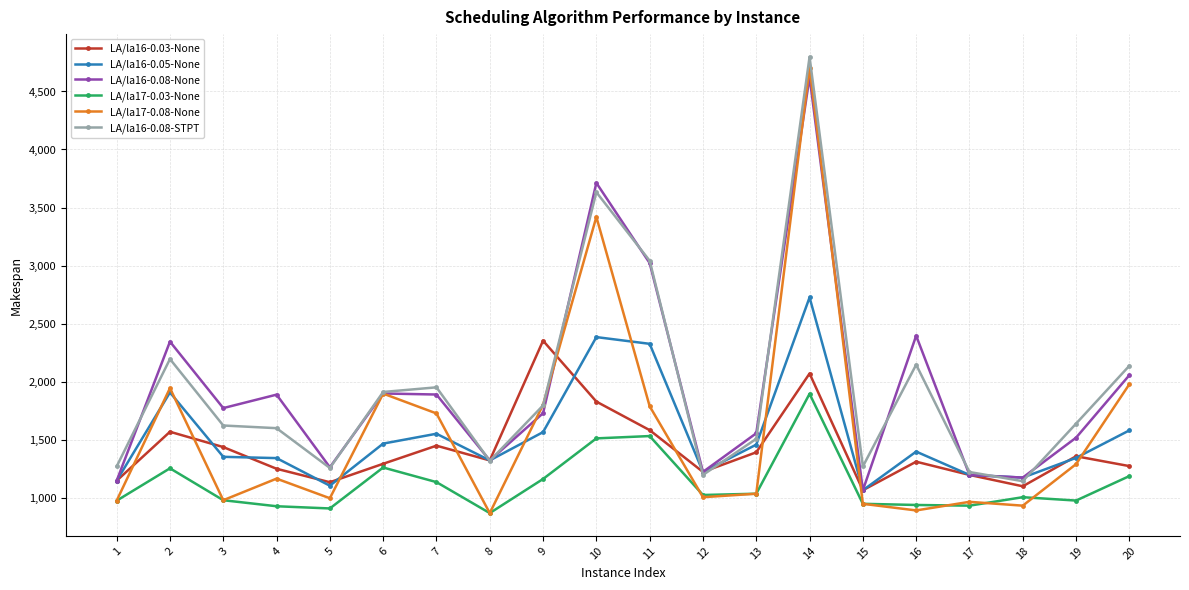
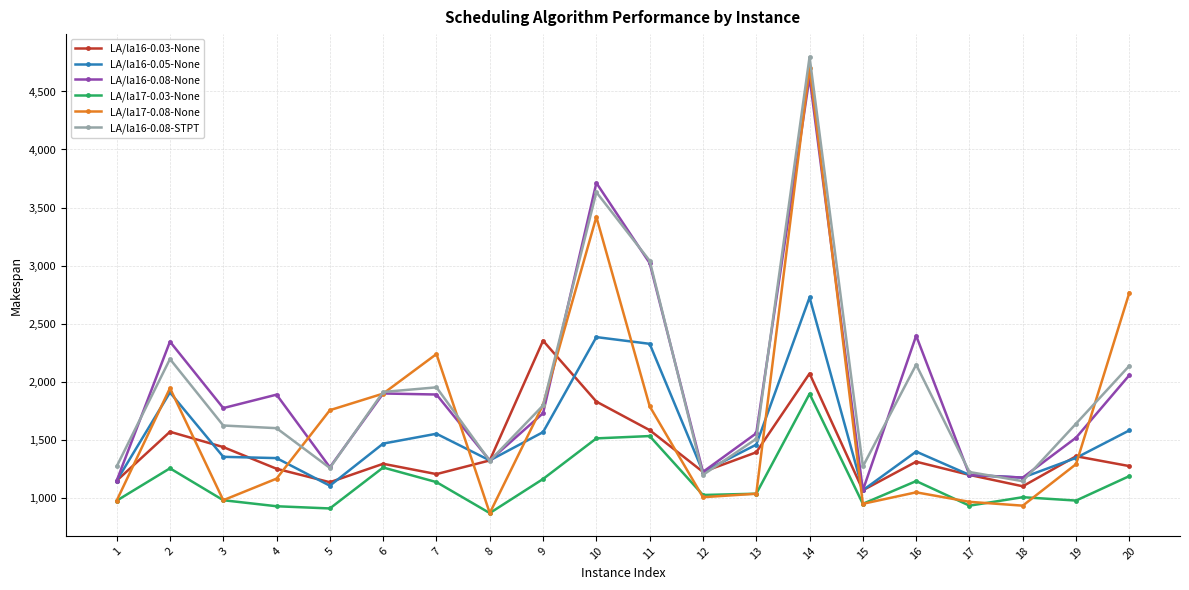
  {
    "LA/la16-0.03-None": {
      "2": "1,570",
      "3": "1,440",
      "4": "1,250",
      "5": "1,130",
      "6": "1,290",
-     "7": "1,450",
+     "7": "1,200",
      "9": "2,350",
      "10": "1,830",
      "11": "1,580",
      "13": "1,390",
      "14": "2,070",
      "16": "1,310",
      "18": "1,100",
      "20": "1,270"
    },
    "LA/la16-0.05-None": {
      "2": "1,910",
      "3": "1,350",
      "4": "1,340",
      "5": "1,100",
      "6": "1,470",
      "7": "1,550",
      "9": "1,560",
      "10": "2,380",
      "11": "2,330",
      "13": "1,460",
      "14": "2,730",
      "16": "1,400",
      "20": "1,580"
    },
    "LA/la16-0.08-None": {
      "2": "2,340",
      "3": "1,770",
      "4": "1,890",
      "7": "1,890",
      "9": "1,730",
      "10": "3,710",
      "13": "1,550",
      "14": "4,630",
      "16": "2,400",
      "19": "1,520",
      "20": "2,060"
    },
    "LA/la17-0.03-None": {
      "2": "1,250",
      "4": "930",
      "5": "910",
      "6": "1,260",
      "7": "1,130",
      "9": "1,160",
      "10": "1,510",
      "11": "1,530",
      "14": "1,890",
-     "16": "940",
+     "16": "1,140",
      "17": "930",
      "18": "1,000",
      "19": "970",
      "20": "1,190"
    },
    "LA/la17-0.08-None": {
      "2": "1,940",
      "4": "1,160",
-     "5": "990",
-     "7": "1,730",
+     "5": "1,750",
+     "7": "2,240",
      "10": "3,420",
      "11": "1,790",
      "14": "4,710",
-     "16": "890",
+     "16": "1,050",
      "17": "960",
      "18": "930",
      "19": "1,290",
-     "20": "1,980"
+     "20": "2,770"
    },
    "LA/la16-0.08-STPT": {
      "1": "1,270",
      "2": "2,190",
      "3": "1,620",
      "4": "1,600",
      "7": "1,950",
      "10": "3,630",
      "12": "1,200",
      "13": "1,510",
      "14": "4,800",
      "15": "1,270",
      "16": "2,150",
      "17": "1,220",
      "18": "1,140",
      "19": "1,640",
      "20": "2,140"
    }
  }
